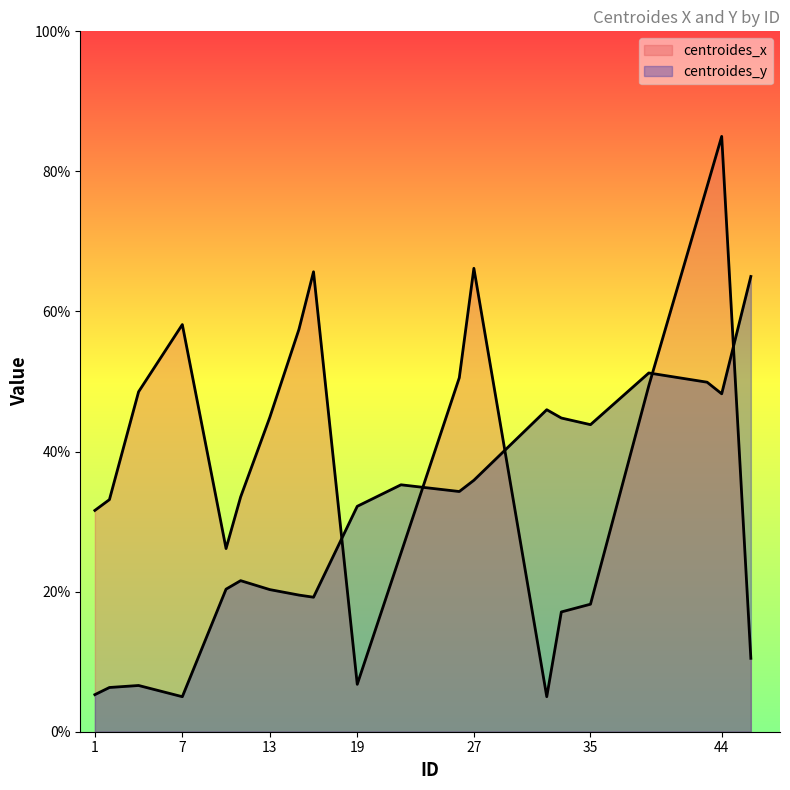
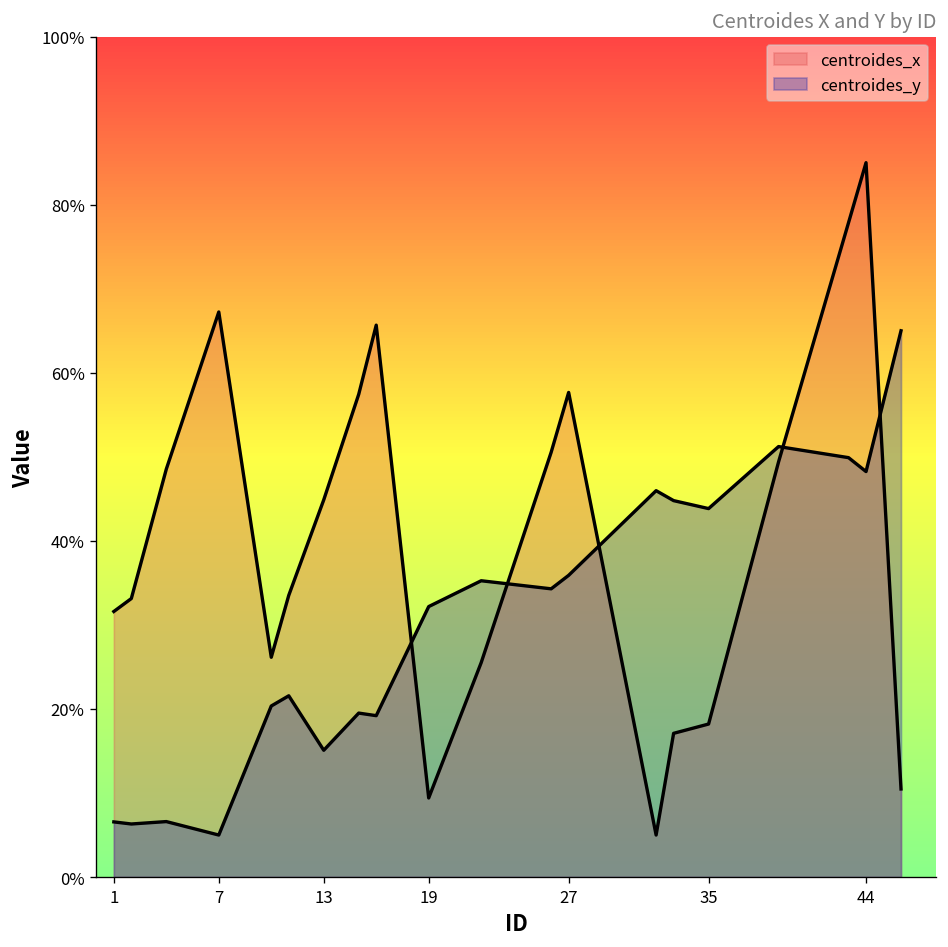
  {
    "centroides_x": {
      "1": "32%",
-     "7": "58%",
+     "7": "67%",
      "13": "45%",
-     "19": "7%",
-     "27": "66%",
+     "19": "9%",
+     "27": "58%",
      "35": "18%",
      "44": "85%"
    },
    "centroides_y": {
-     "1": "5%",
+     "1": "7%",
      "7": "5%",
-     "13": "20%",
+     "13": "15%",
      "19": "32%",
      "27": "36%",
      "35": "44%",
      "44": "48%"
    }
  }
